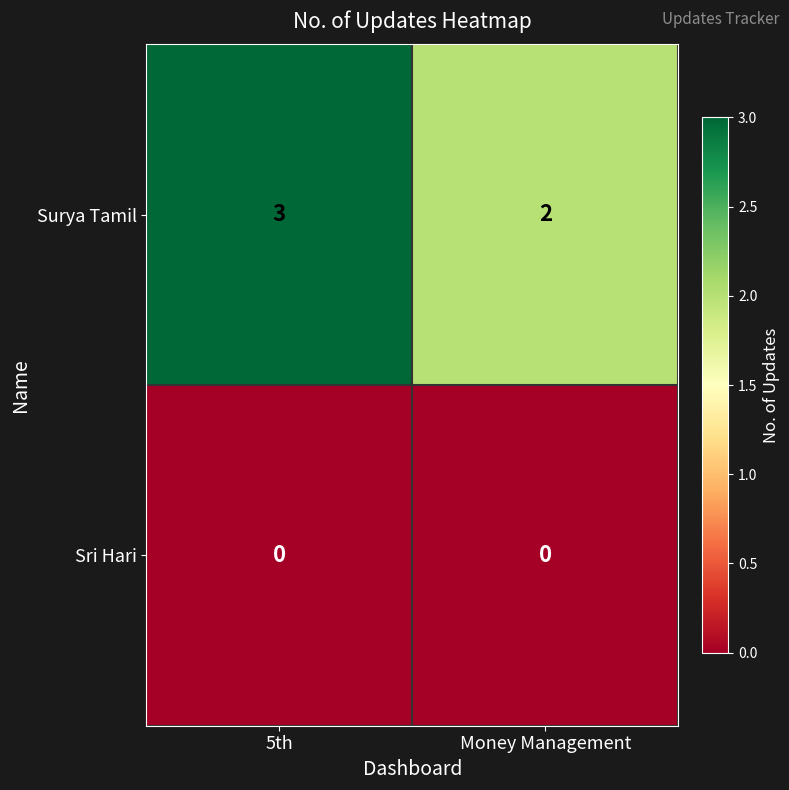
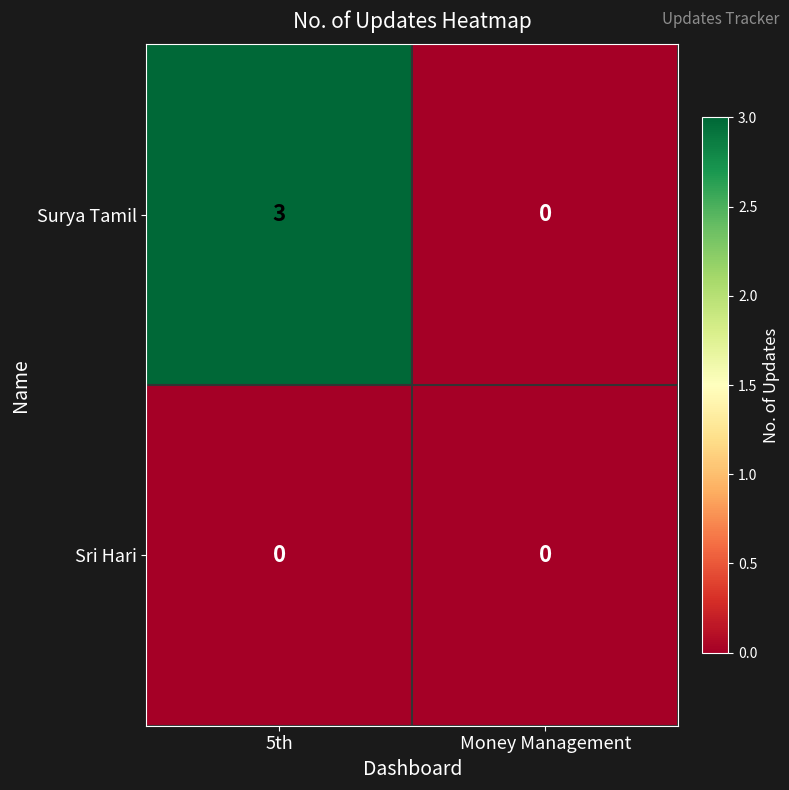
  {
    "Surya Tamil": {
      "5th": 3,
-     "Money Management": 2
+     "Money Management": 0
    },
    "Sri Hari": {
      "5th": 0,
      "Money Management": 0
    }
  }
